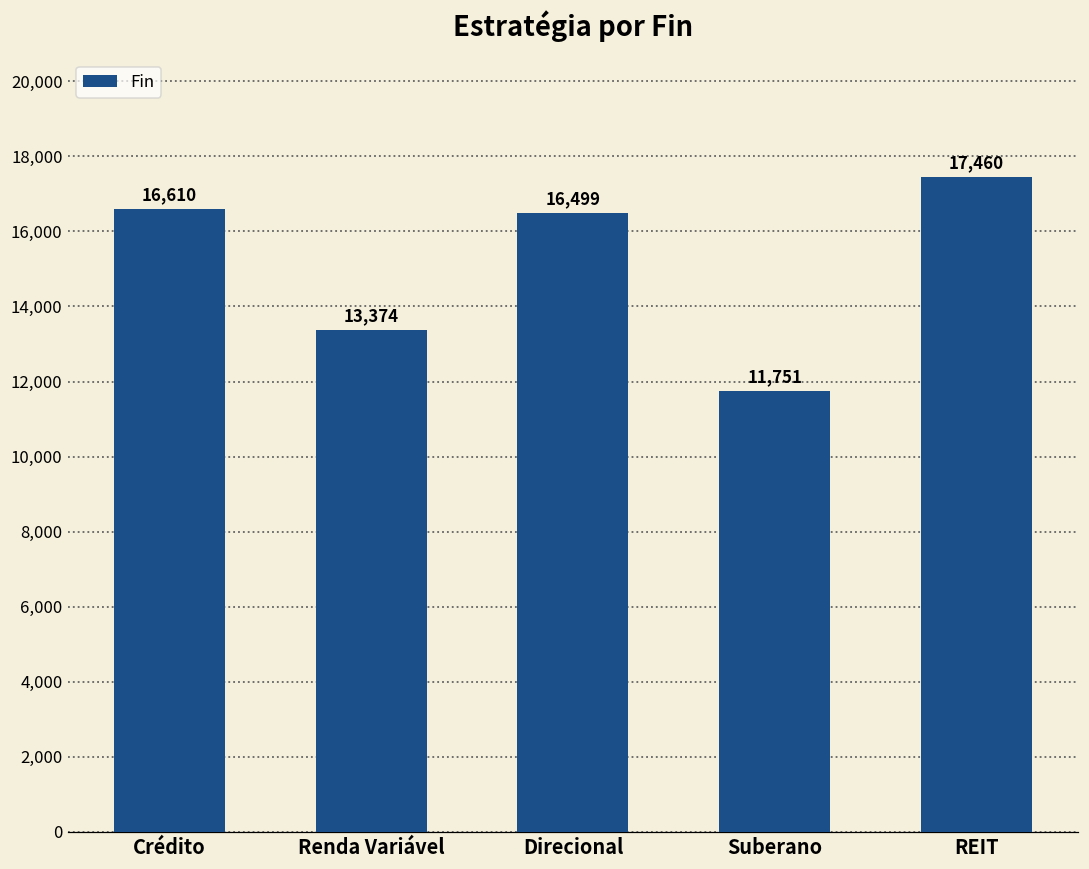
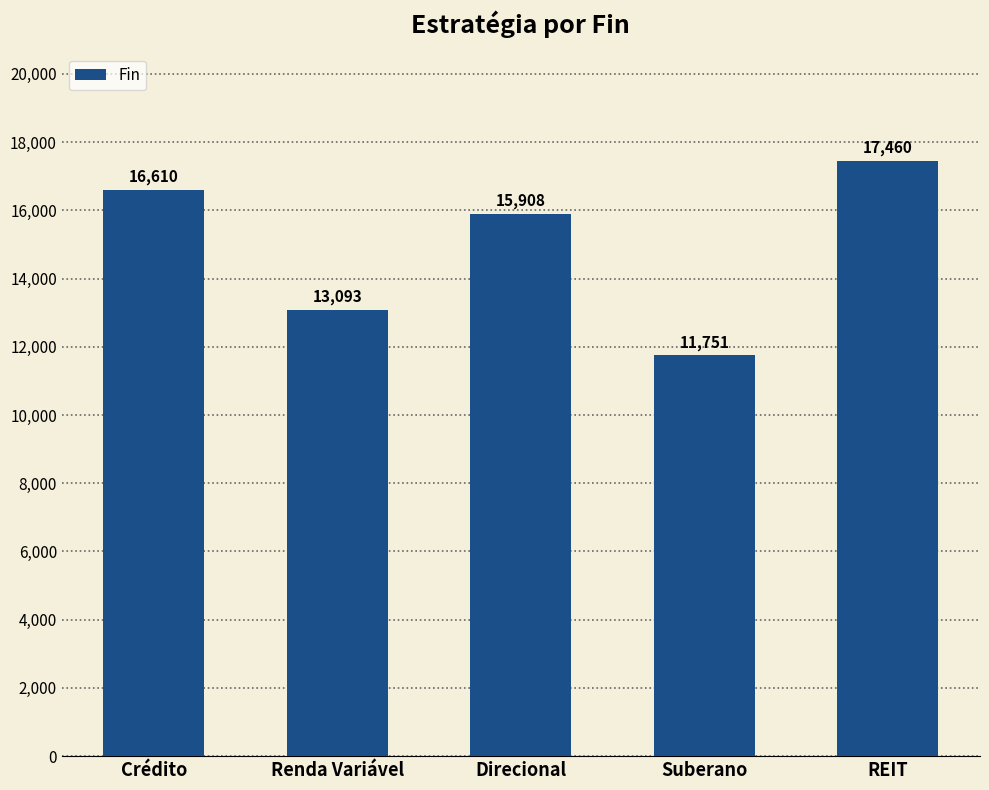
  {
    "Crédito": "16,610",
-   "Renda Variável": "13,374",
-   "Direcional": "16,499",
+   "Renda Variável": "13,093",
+   "Direcional": "15,908",
    "Suberano": "11,751",
    "REIT": "17,460"
  }
